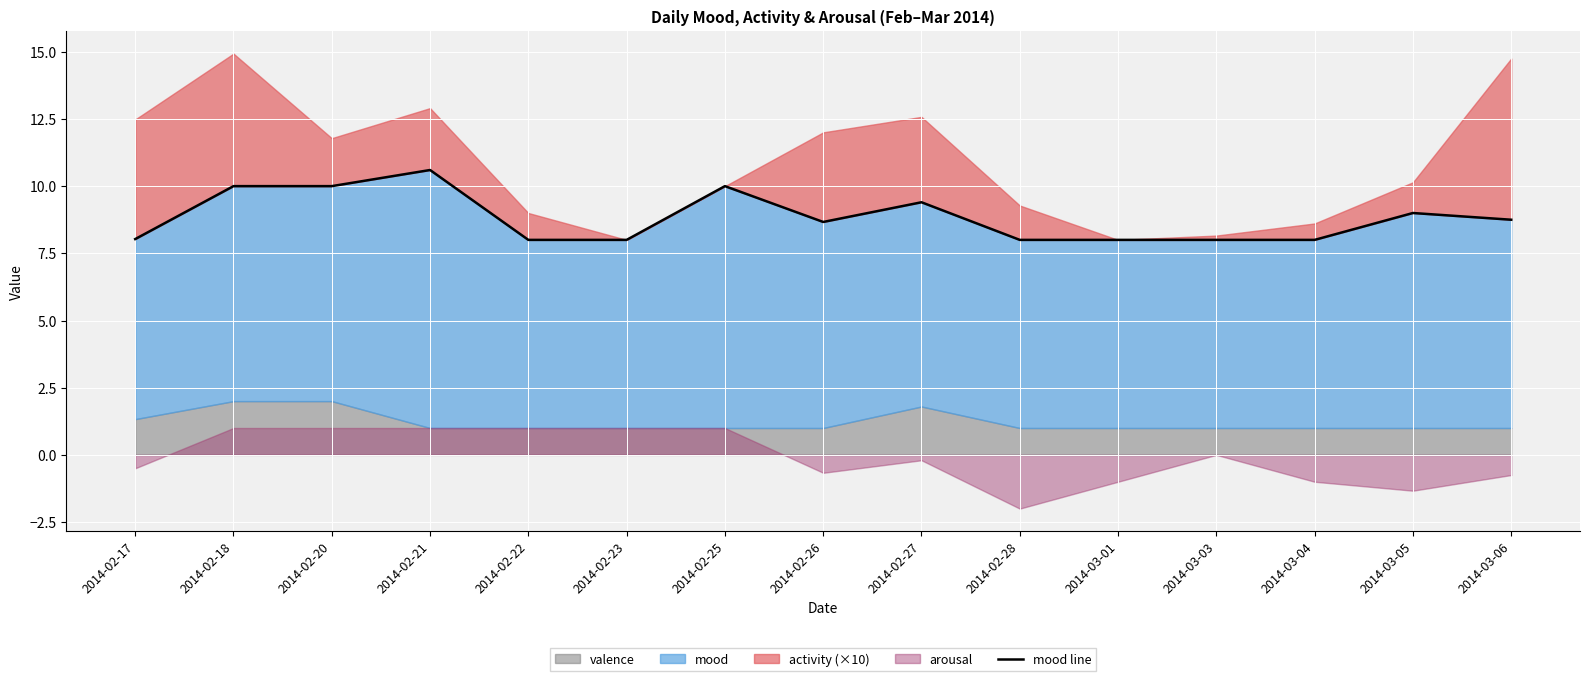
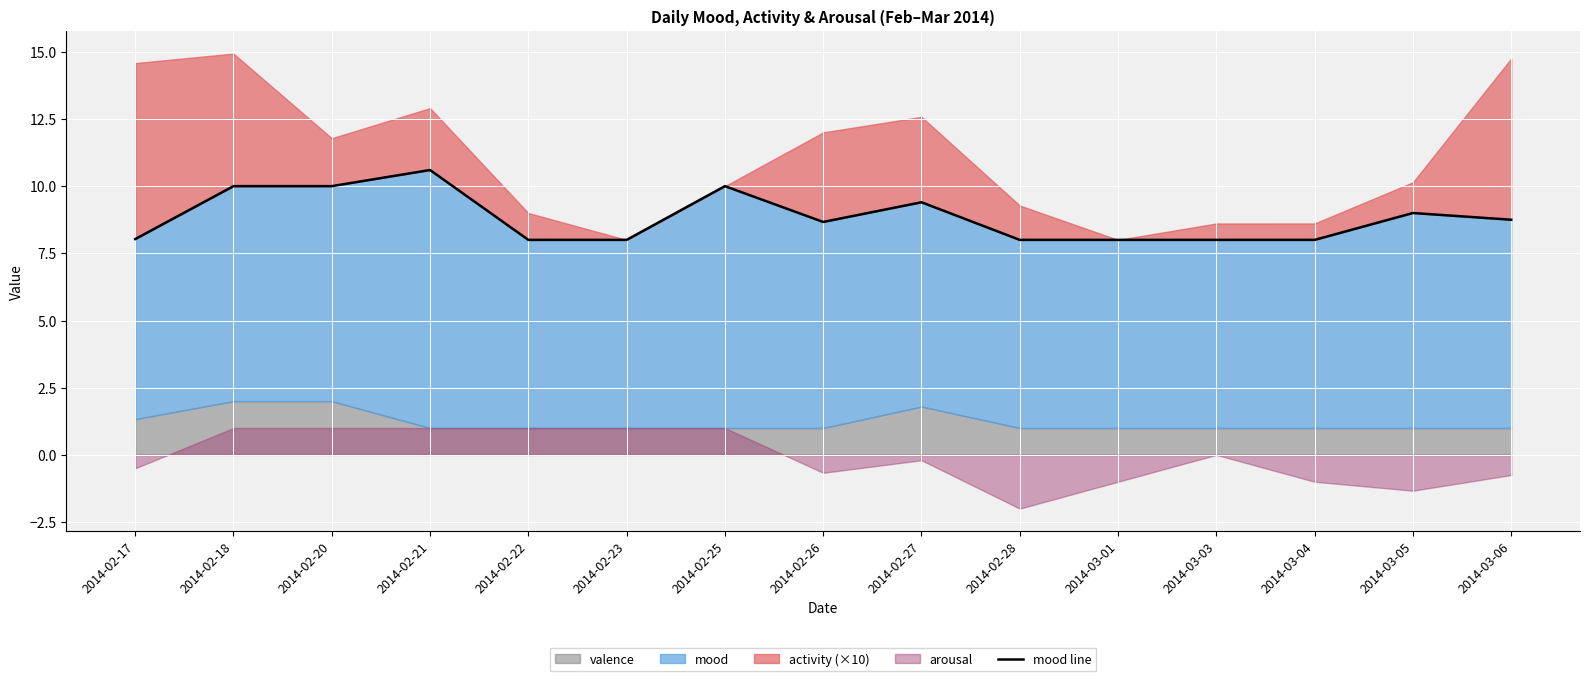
  {
    "mood": {
      "2014-02-17": 6.7,
      "2014-02-18": 8.0,
      "2014-02-20": 8.0,
      "2014-02-21": 9.6,
      "2014-02-22": 7.0,
      "2014-02-26": 7.7,
      "2014-02-27": 7.6,
      "2014-02-28": 7.0,
      "2014-03-03": 7.0,
      "2014-03-04": 7.0,
      "2014-03-05": 8.0,
      "2014-03-06": 7.8
    },
    "activity (×10)": {
-     "2014-02-17": 4.5,
+     "2014-02-17": 6.5,
      "2014-02-18": 4.9,
      "2014-02-20": 1.8,
      "2014-02-21": 2.3,
      "2014-02-22": 1.0,
      "2014-02-26": 3.3,
      "2014-02-27": 3.2,
      "2014-02-28": 1.3,
-     "2014-03-03": 0.2,
+     "2014-03-03": 0.6,
      "2014-03-04": 0.6,
      "2014-03-05": 1.1,
      "2014-03-06": 6.0
    }
  }
